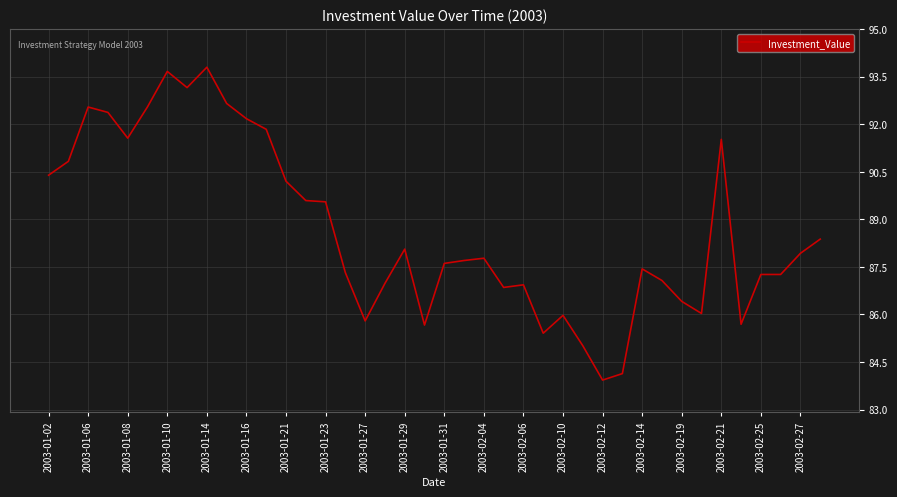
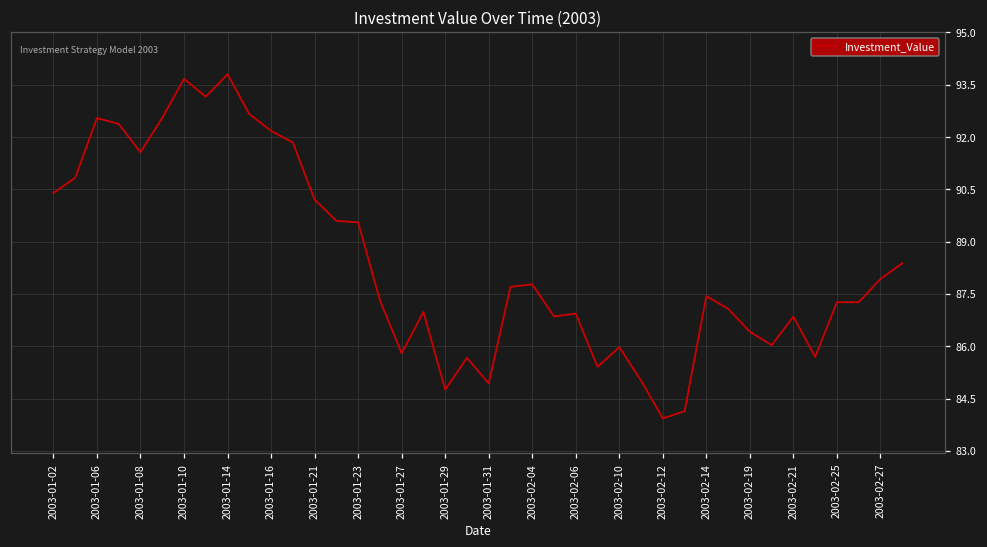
  {
    "2003-01-02": 90.4,
    "2003-01-06": 92.5,
    "2003-01-08": 91.6,
    "2003-01-10": 93.7,
    "2003-01-14": 93.8,
    "2003-01-16": 92.2,
    "2003-01-21": 90.2,
    "2003-01-23": 89.6,
    "2003-01-27": 85.8,
-   "2003-01-29": 88.1,
-   "2003-01-31": 87.6,
+   "2003-01-29": 84.8,
+   "2003-01-31": 84.9,
    "2003-02-04": 87.8,
    "2003-02-06": 86.9,
    "2003-02-10": 86.0,
    "2003-02-12": 83.9,
    "2003-02-14": 87.4,
    "2003-02-19": 86.4,
-   "2003-02-21": 91.5,
+   "2003-02-21": 86.8,
    "2003-02-25": 87.3,
    "2003-02-27": 87.9
  }
